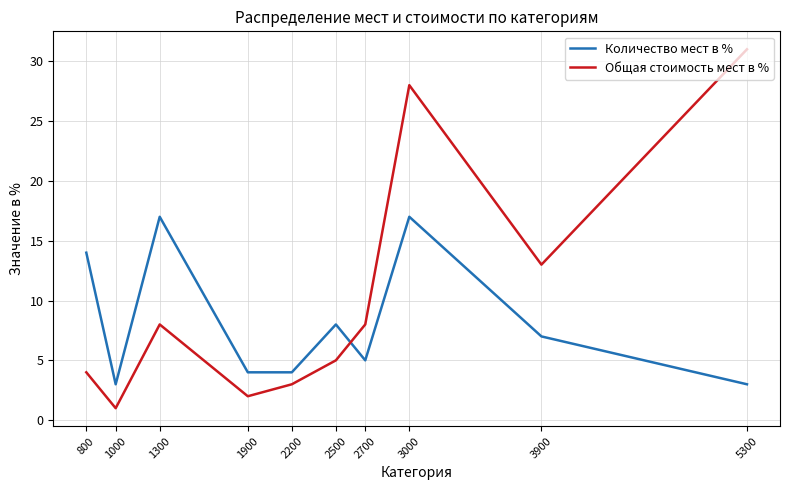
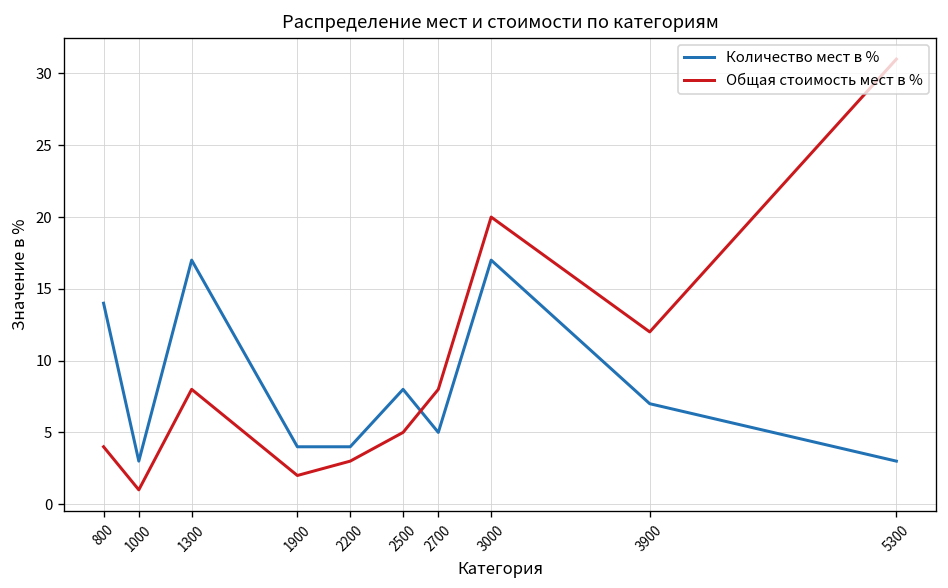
  {
    "Количество мест в %": {
      "800": 14,
      "1000": 3,
      "1300": 17,
      "1900": 4,
      "2200": 4,
      "2500": 8,
      "2700": 5,
      "3000": 17,
      "3900": 7,
      "5300": 3
    },
    "Общая стоимость мест в %": {
      "800": 4,
      "1000": 1,
      "1300": 8,
      "1900": 2,
      "2200": 3,
      "2500": 5,
      "2700": 8,
-     "3000": 28,
-     "3900": 13
+     "3000": 20,
+     "3900": 12
    }
  }
